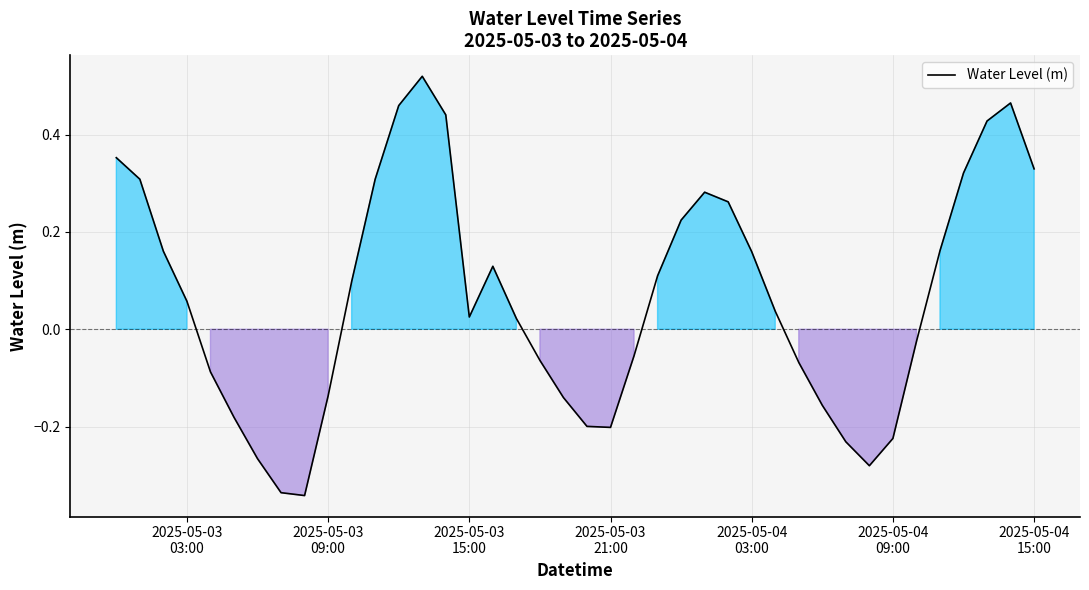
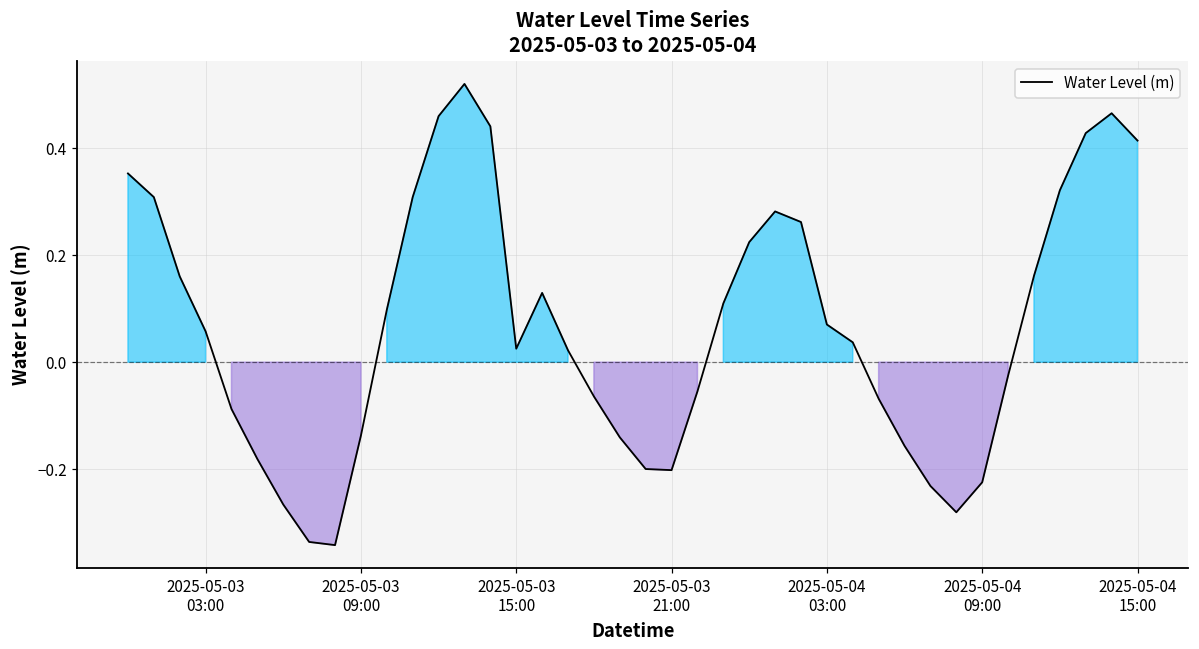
  {
    "2025-05-03 03:00": 0.06,
    "2025-05-03 09:00": -0.14,
    "2025-05-03 15:00": 0.03,
    "2025-05-03 21:00": -0.20,
-   "2025-05-04 03:00": 0.16,
+   "2025-05-04 03:00": 0.07,
    "2025-05-04 09:00": -0.22,
-   "2025-05-04 15:00": 0.33
+   "2025-05-04 15:00": 0.41
  }
